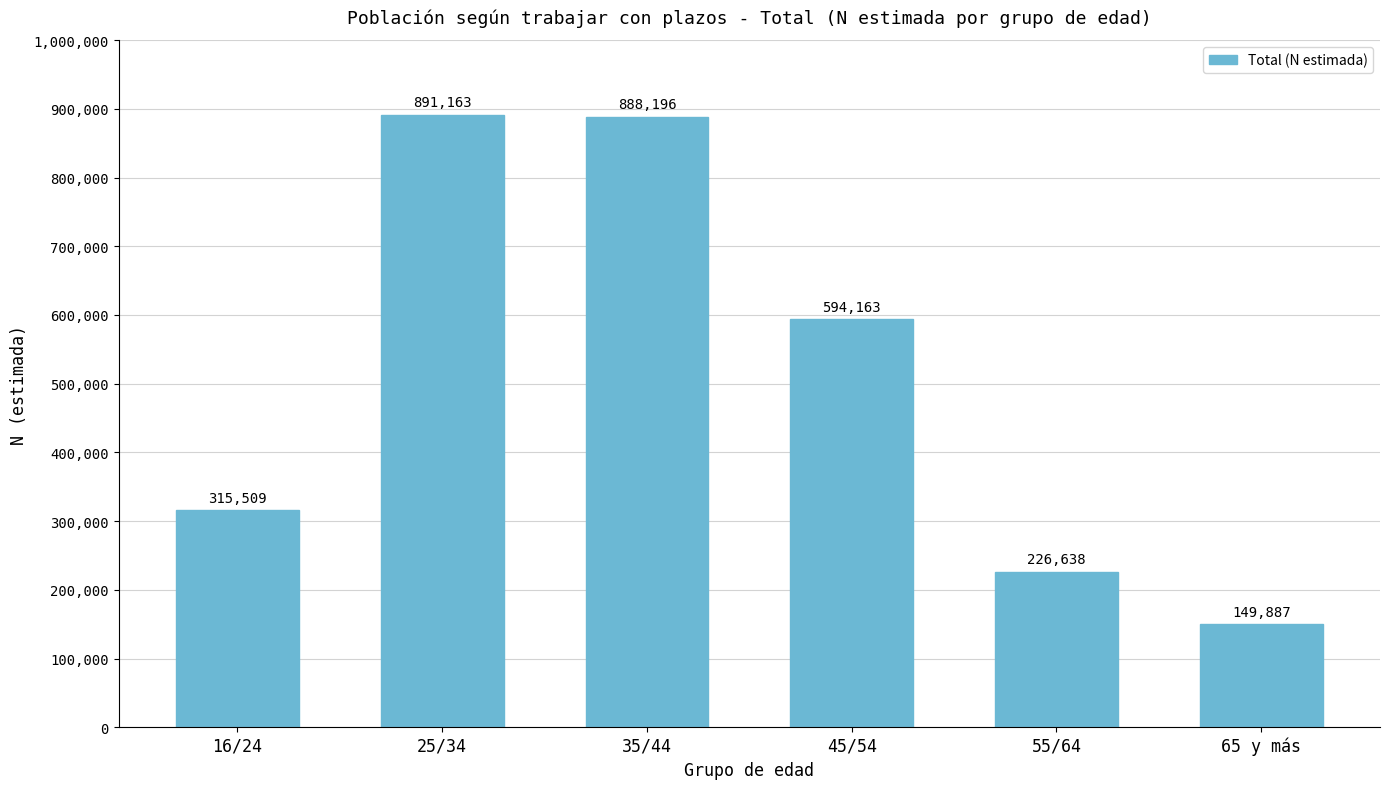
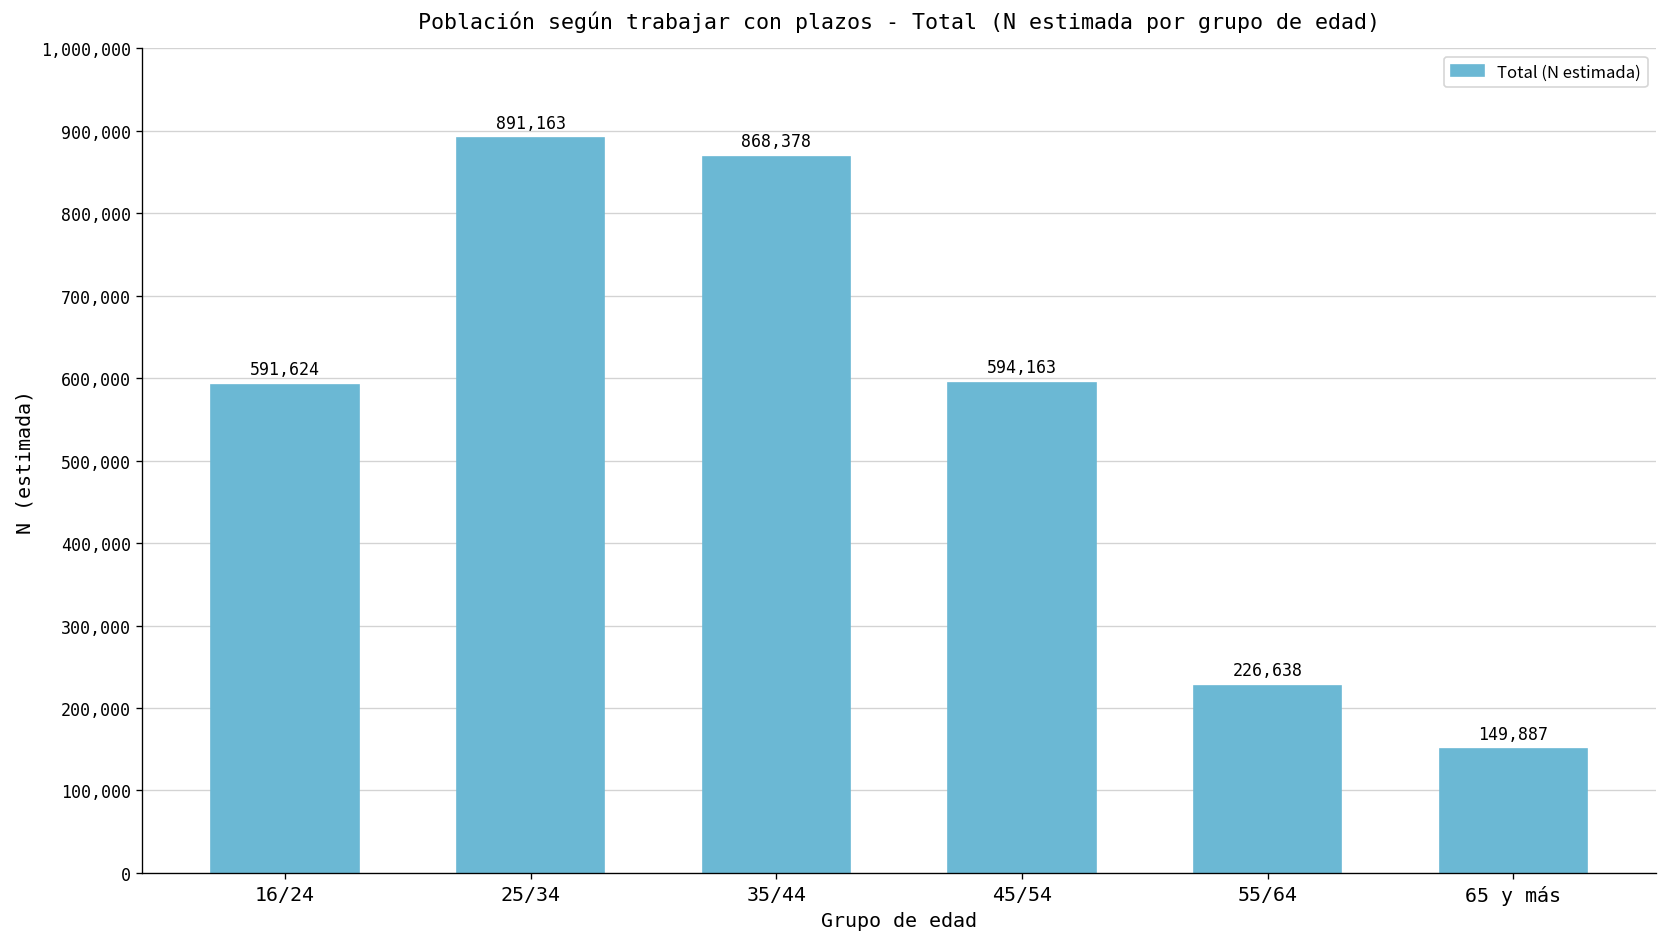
  {
-   "16/24": "315,509",
+   "16/24": "591,624",
    "25/34": "891,163",
-   "35/44": "888,196",
+   "35/44": "868,378",
    "45/54": "594,163",
    "55/64": "226,638",
    "65 y más": "149,887"
  }
